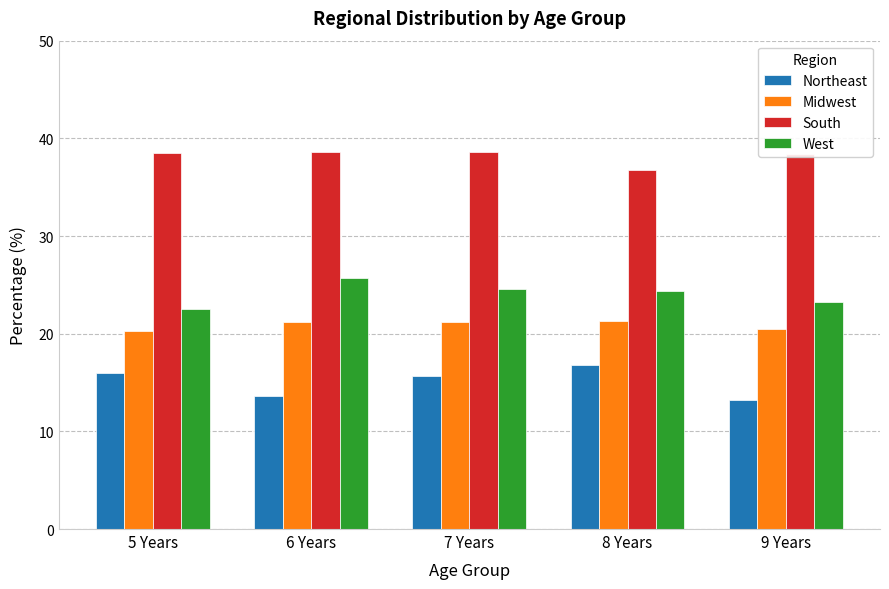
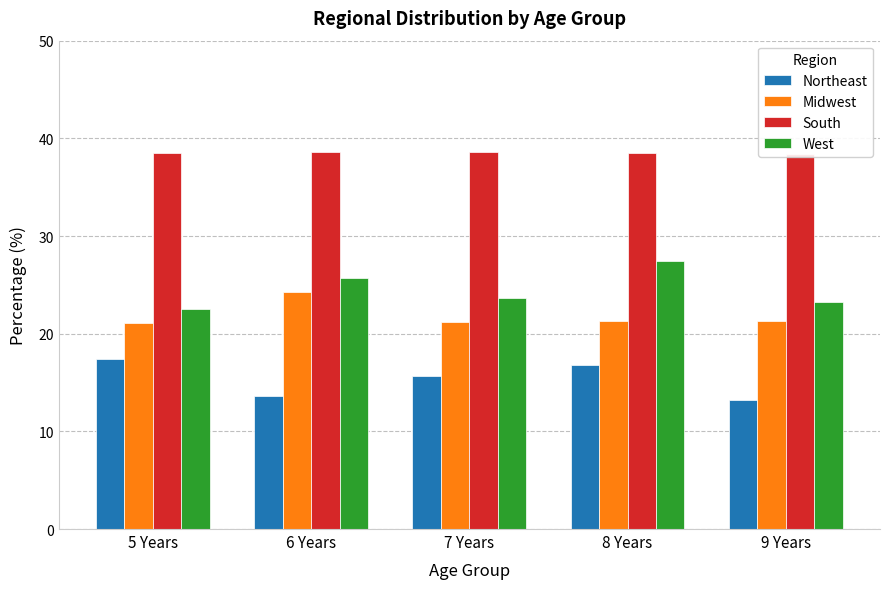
  {
    "Northeast": {
-     "5 Years": 16,
+     "5 Years": 17,
      "6 Years": 14,
      "7 Years": 16,
      "8 Years": 17,
      "9 Years": 13
    },
    "Midwest": {
-     "5 Years": 20,
-     "6 Years": 21,
+     "5 Years": 21,
+     "6 Years": 24,
      "7 Years": 21,
      "8 Years": 21,
-     "9 Years": 20
+     "9 Years": 21
    },
    "South": {
      "5 Years": 39,
      "6 Years": 39,
      "7 Years": 39,
-     "8 Years": 37
+     "8 Years": 38
    },
    "West": {
      "5 Years": 23,
      "6 Years": 26,
-     "7 Years": 25,
-     "8 Years": 24,
+     "7 Years": 24,
+     "8 Years": 27,
      "9 Years": 23
    }
  }
